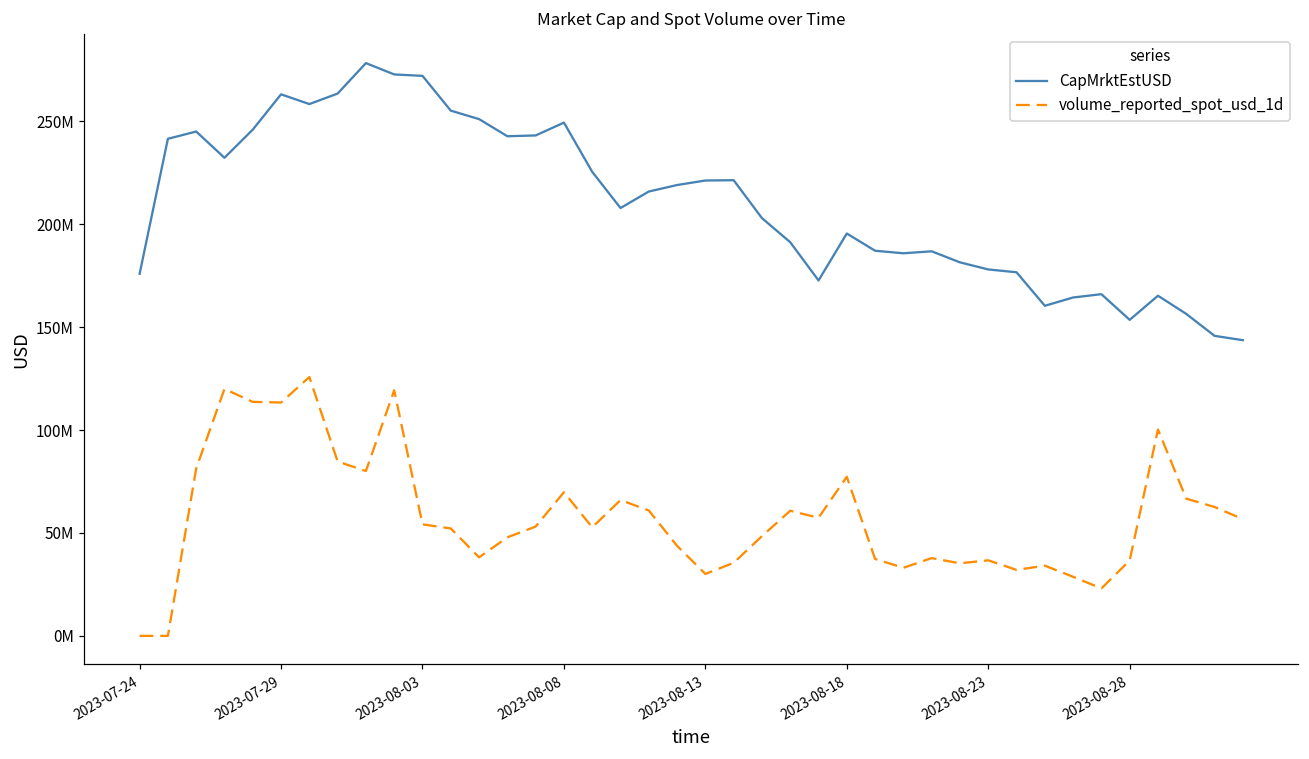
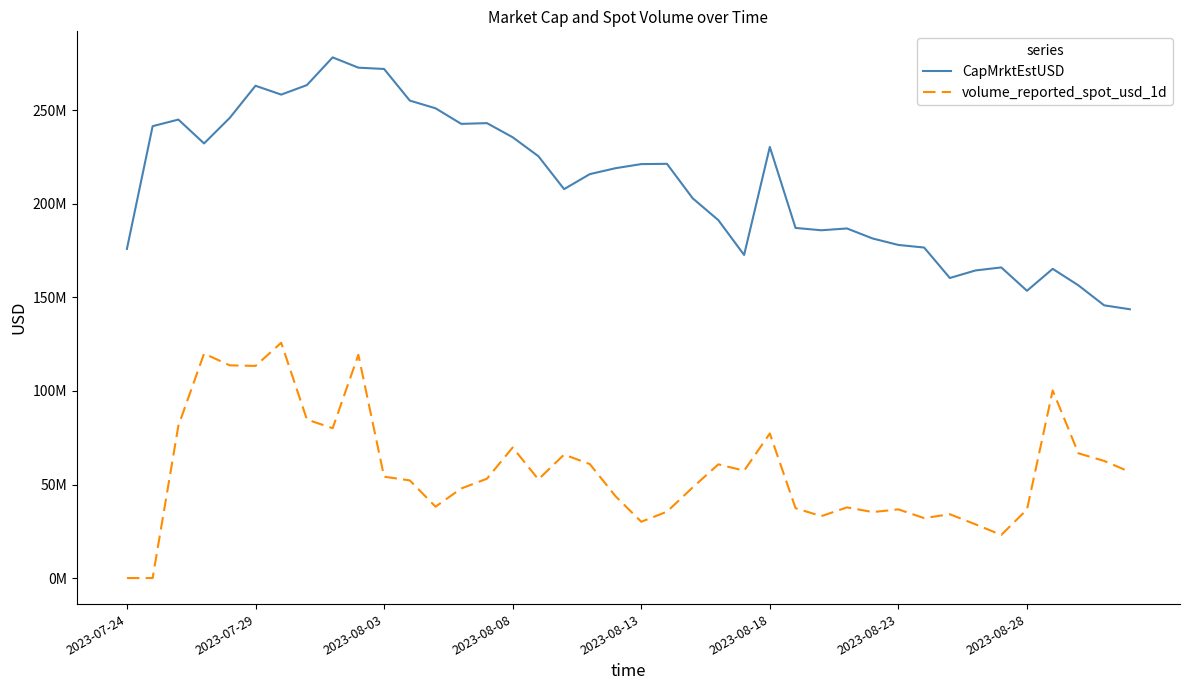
  {
    "CapMrktEstUSD": {
      "2023-07-24": 176000000,
      "2023-07-29": 263000000,
      "2023-08-03": 272000000,
-     "2023-08-08": 249000000,
+     "2023-08-08": 236000000,
      "2023-08-13": 221000000,
-     "2023-08-18": 195000000,
+     "2023-08-18": 230000000,
      "2023-08-23": 178000000,
      "2023-08-28": 154000000
    },
    "volume_reported_spot_usd_1d": {
      "2023-07-24": 0,
      "2023-07-29": 113000000,
      "2023-08-03": 54000000,
      "2023-08-08": 70000000,
      "2023-08-13": 30000000,
      "2023-08-18": 77000000,
      "2023-08-23": 37000000,
      "2023-08-28": 37000000
    }
  }
